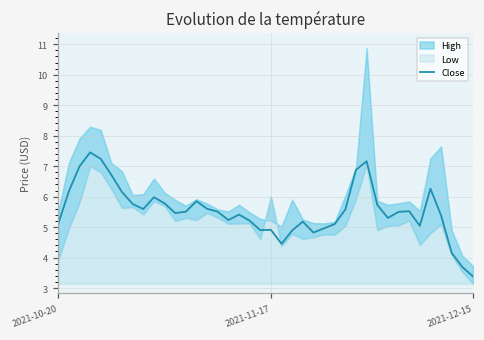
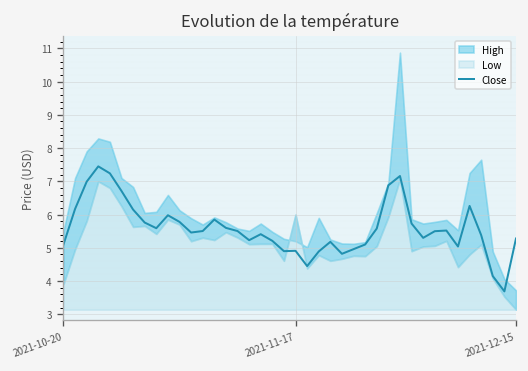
  {
    "Close": {
      "2021-10-20": 5.1,
      "2021-11-17": 4.9,
-     "2021-12-15": 3.4
+     "2021-12-15": 5.3
    },
    "Low": {
      "2021-10-20": 3.9
    }
  }
